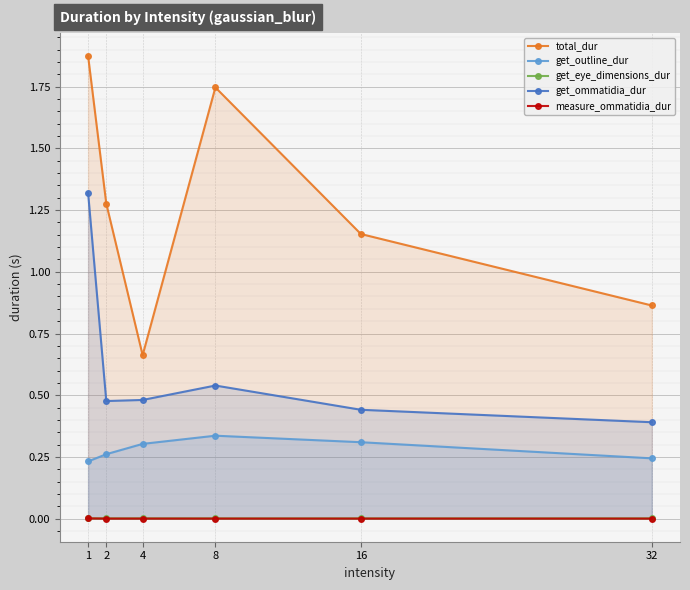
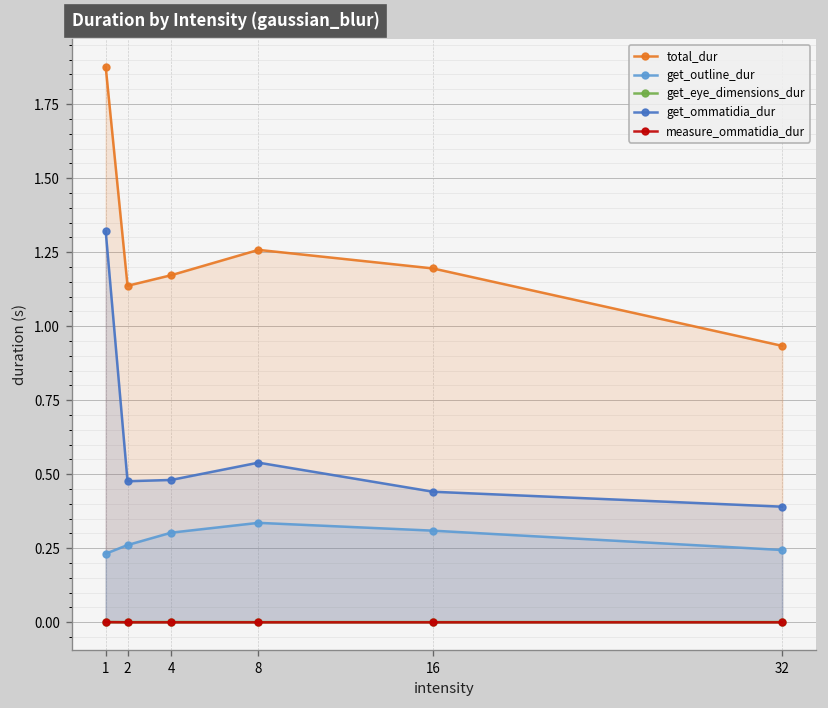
  {
    "total_dur": {
      "1": 1.88,
-     "2": 1.28,
-     "4": 0.66,
-     "8": 1.75,
-     "16": 1.15,
-     "32": 0.86
+     "2": 1.14,
+     "4": 1.17,
+     "8": 1.26,
+     "16": 1.19,
+     "32": 0.93
    }
  }
